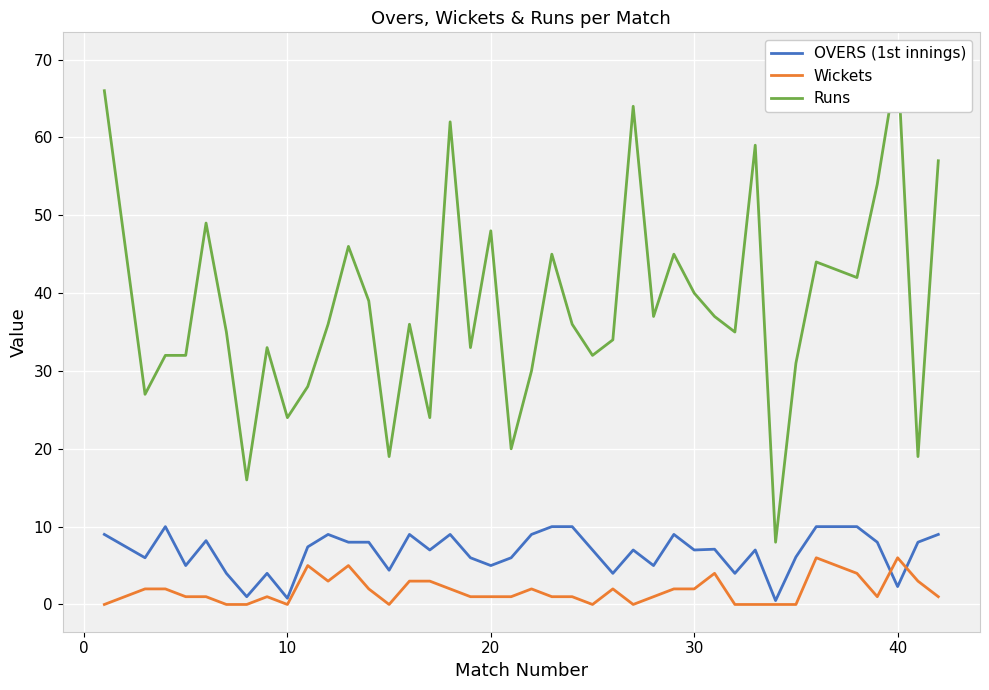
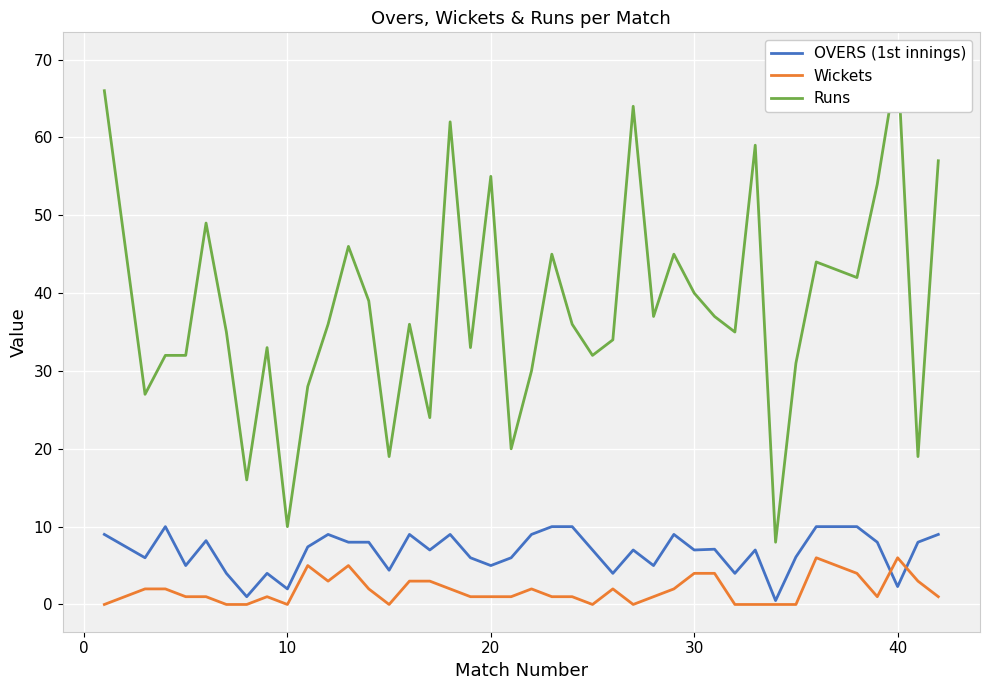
  {
    "OVERS (1st innings)": {
-     "10": 1,
+     "10": 2,
      "20": 5,
      "30": 7,
      "40": 2
    },
    "Wickets": {
      "10": 0,
      "20": 1,
-     "30": 2,
+     "30": 4,
      "40": 6
    },
    "Runs": {
-     "10": 24,
-     "20": 48,
+     "10": 10,
+     "20": 55,
      "30": 40
    }
  }
